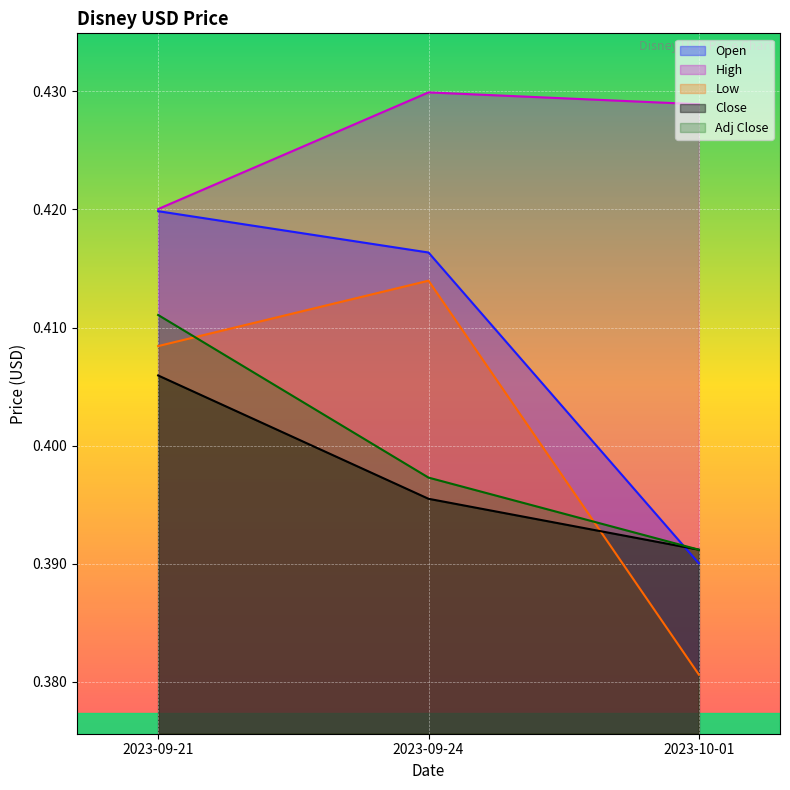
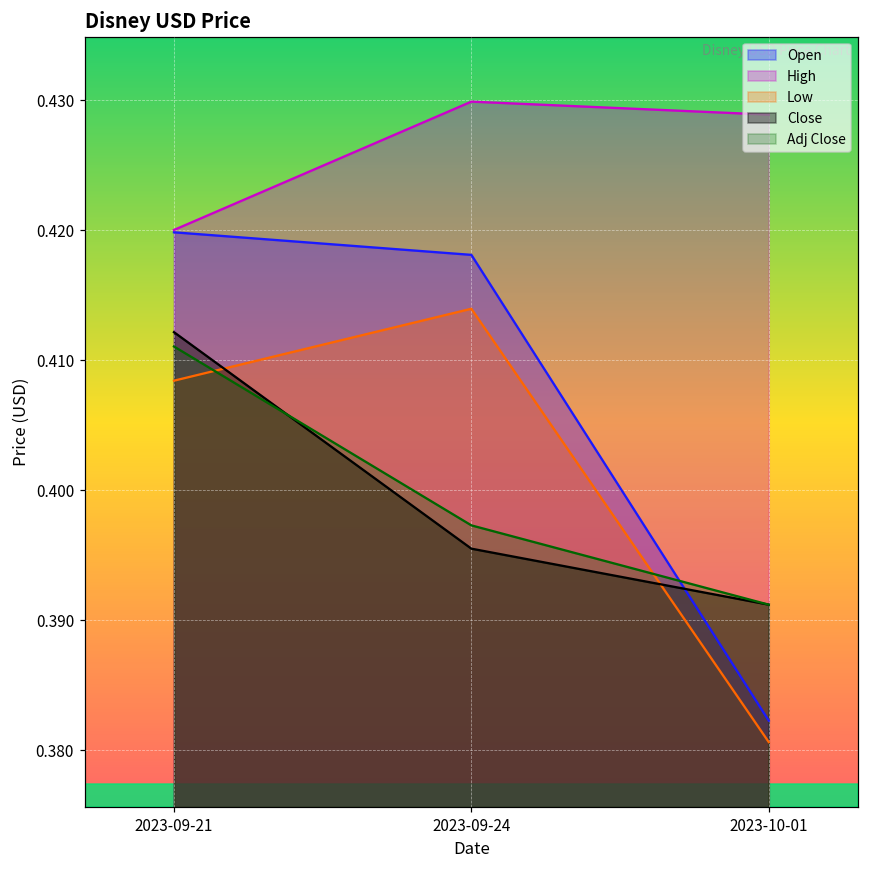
  {
    "Open": {
-     "2023-09-24": 0.4164,
-     "2023-10-01": 0.3900
+     "2023-09-24": 0.4181,
+     "2023-10-01": 0.3823
    },
    "High": {
      "2023-09-24": 0.4299
    },
    "Low": {
      "2023-09-21": 0.4084,
      "2023-09-24": 0.4140,
      "2023-10-01": 0.3806
    },
    "Close": {
-     "2023-09-21": 0.4059,
+     "2023-09-21": 0.4122,
      "2023-09-24": 0.3955
    },
    "Adj Close": {
      "2023-09-21": 0.4111,
      "2023-09-24": 0.3973
    }
  }
